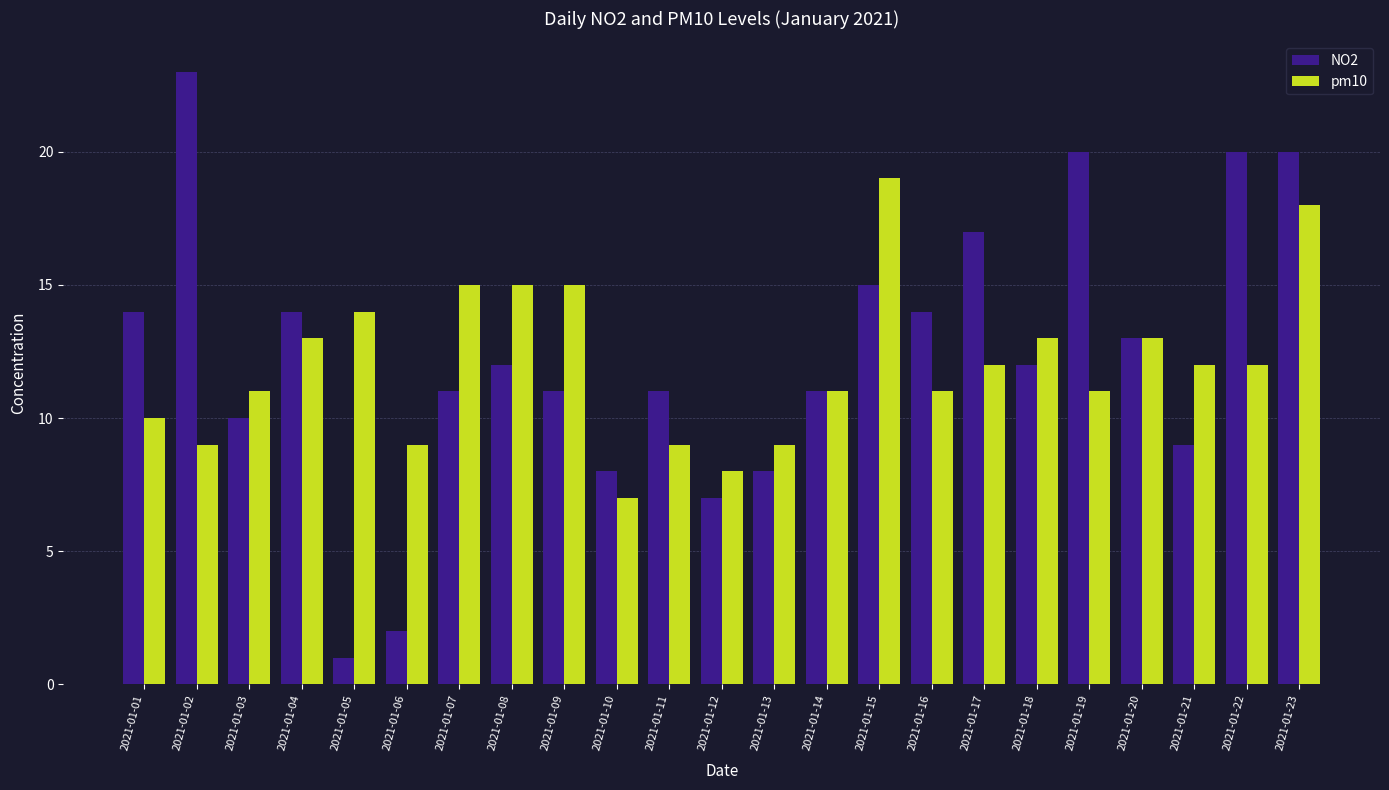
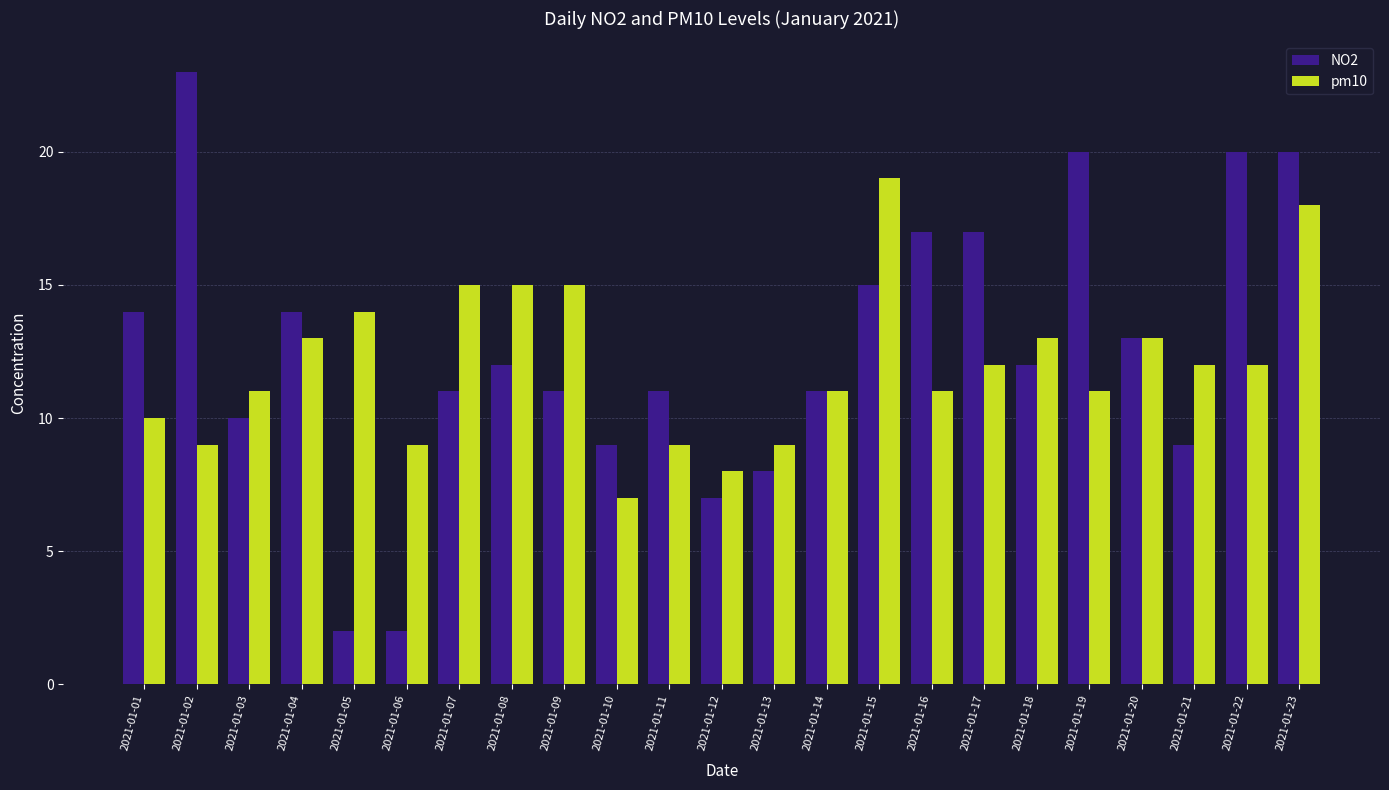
  {
    "NO2": {
      "2021-01-01": 14,
      "2021-01-02": 23,
      "2021-01-03": 10,
      "2021-01-04": 14,
-     "2021-01-05": 1,
+     "2021-01-05": 2,
      "2021-01-06": 2,
      "2021-01-07": 11,
      "2021-01-08": 12,
      "2021-01-09": 11,
-     "2021-01-10": 8,
+     "2021-01-10": 9,
      "2021-01-11": 11,
      "2021-01-12": 7,
      "2021-01-13": 8,
      "2021-01-14": 11,
      "2021-01-15": 15,
-     "2021-01-16": 14,
+     "2021-01-16": 17,
      "2021-01-17": 17,
      "2021-01-18": 12,
      "2021-01-19": 20,
      "2021-01-20": 13,
      "2021-01-21": 9,
      "2021-01-22": 20,
      "2021-01-23": 20
    },
    "pm10": {
      "2021-01-01": 10,
      "2021-01-02": 9,
      "2021-01-03": 11,
      "2021-01-04": 13,
      "2021-01-05": 14,
      "2021-01-06": 9,
      "2021-01-07": 15,
      "2021-01-08": 15,
      "2021-01-09": 15,
      "2021-01-10": 7,
      "2021-01-11": 9,
      "2021-01-12": 8,
      "2021-01-13": 9,
      "2021-01-14": 11,
      "2021-01-15": 19,
      "2021-01-16": 11,
      "2021-01-17": 12,
      "2021-01-18": 13,
      "2021-01-19": 11,
      "2021-01-20": 13,
      "2021-01-21": 12,
      "2021-01-22": 12,
      "2021-01-23": 18
    }
  }
